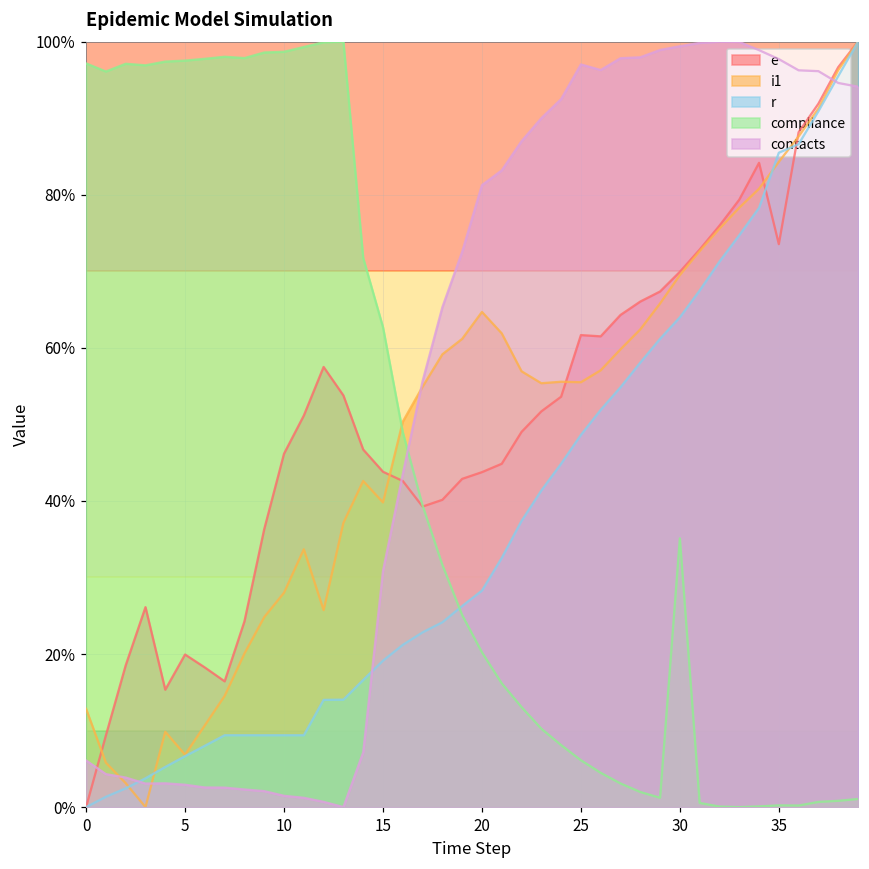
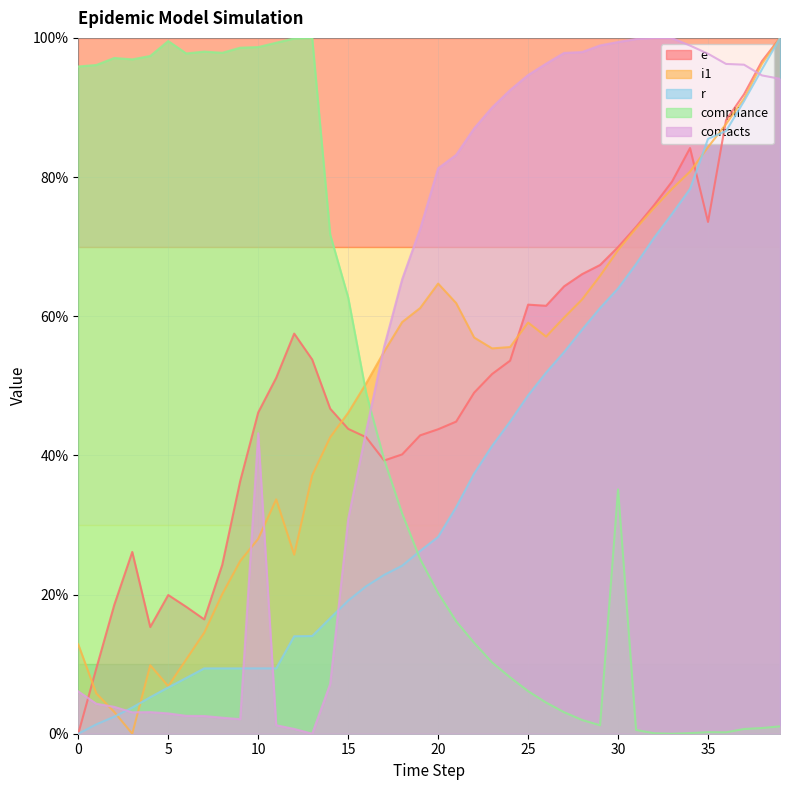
  {
    "e": {
      "5": "20%",
      "10": "46%",
      "15": "44%",
      "20": "44%",
      "25": "62%",
      "30": "70%",
      "35": "74%"
    },
    "i1": {
      "0": "13%",
      "10": "28%",
-     "15": "40%",
+     "15": "46%",
      "20": "65%",
-     "25": "56%",
+     "25": "59%",
      "30": "70%",
      "35": "84%"
    },
    "r": {
      "10": "9%",
      "15": "19%",
      "20": "28%",
      "25": "49%",
      "30": "64%"
    },
    "compliance": {
-     "0": "97%",
-     "5": "98%",
+     "0": "96%",
+     "5": "100%",
      "10": "99%",
      "15": "63%",
      "20": "20%",
      "25": "6%",
      "30": "35%",
      "35": "0%"
    },
    "contacts": {
      "0": "6%",
      "5": "3%",
-     "10": "1%",
+     "10": "43%",
      "15": "31%",
      "20": "81%",
-     "25": "97%",
+     "25": "95%",
      "30": "99%"
    }
  }
